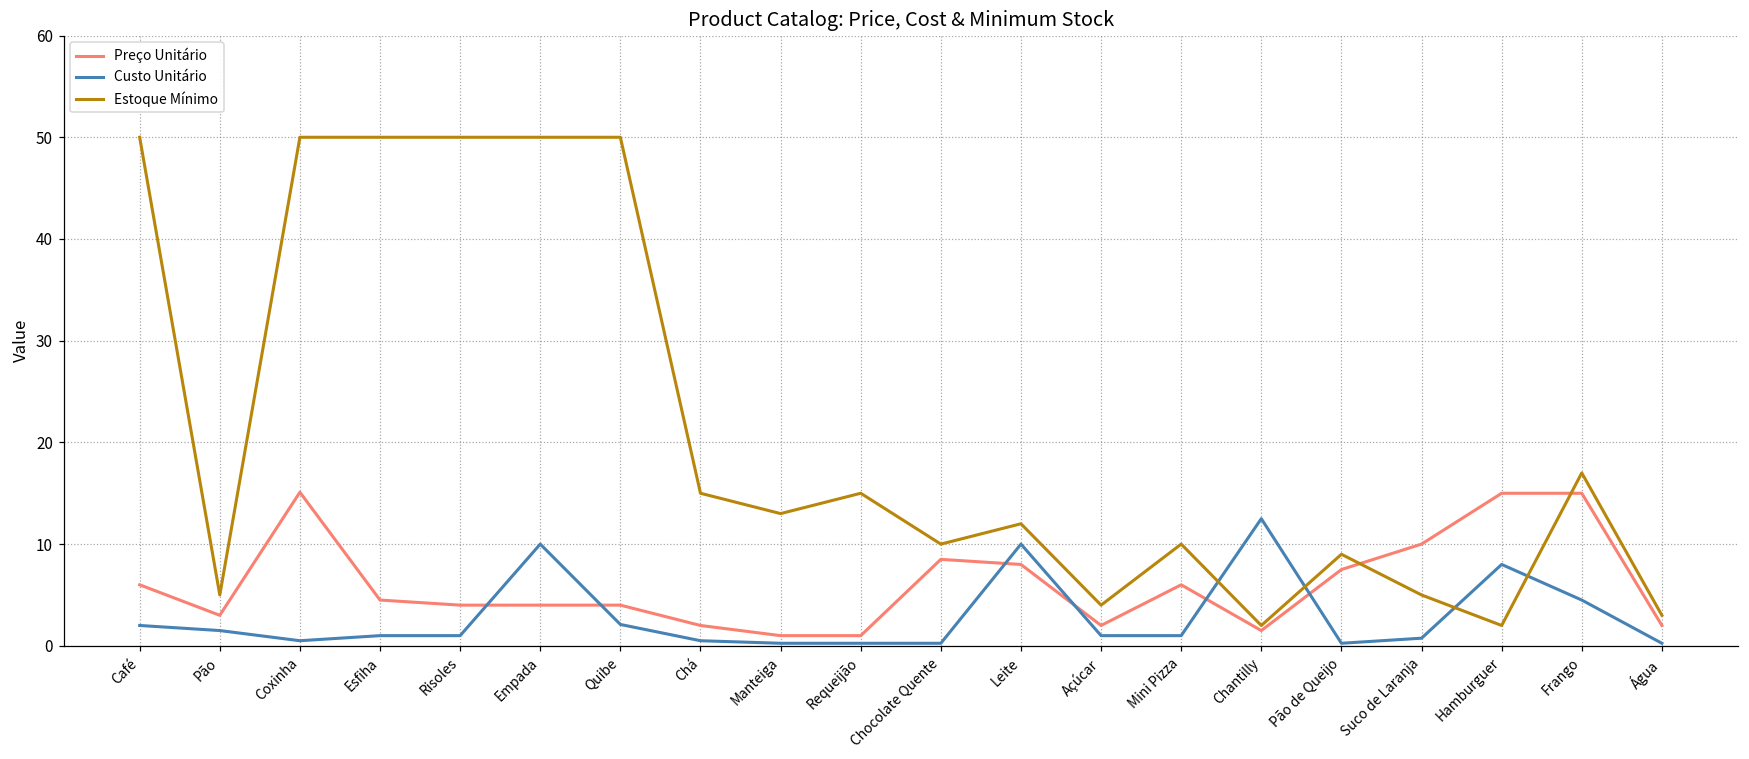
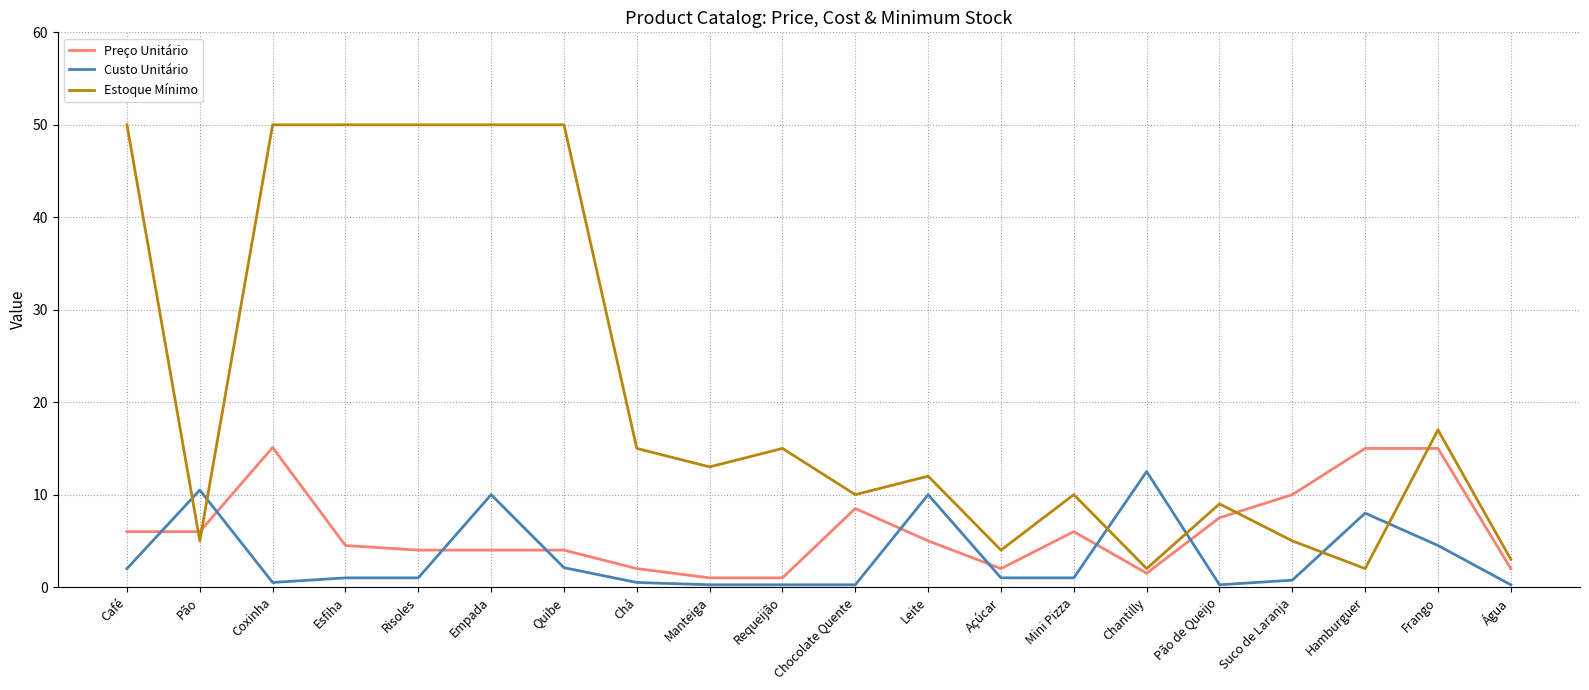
  {
    "Preço Unitário": {
      "Café": 6,
-     "Pão": 3,
+     "Pão": 6,
      "Coxinha": 15,
      "Esfiha": 5,
      "Risoles": 4,
      "Empada": 4,
      "Quibe": 4,
      "Chá": 2,
      "Manteiga": 1,
      "Requeijão": 1,
      "Chocolate Quente": 9,
-     "Leite": 8,
+     "Leite": 5,
      "Açúcar": 2,
      "Mini Pizza": 6,
      "Chantilly": 2,
      "Pão de Queijo": 8,
      "Suco de Laranja": 10,
      "Hamburguer": 15,
      "Frango": 15,
      "Água": 2
    },
    "Custo Unitário": {
      "Café": 2,
-     "Pão": 2,
+     "Pão": 11,
      "Coxinha": 1,
      "Esfiha": 1,
      "Risoles": 1,
      "Empada": 10,
      "Quibe": 2,
      "Chá": 1,
      "Manteiga": 0,
      "Requeijão": 0,
      "Chocolate Quente": 0,
      "Leite": 10,
      "Açúcar": 1,
      "Mini Pizza": 1,
      "Chantilly": 13,
      "Pão de Queijo": 0,
      "Suco de Laranja": 1,
      "Hamburguer": 8,
      "Frango": 5,
      "Água": 0
    },
    "Estoque Mínimo": {
      "Café": 50,
      "Pão": 5,
      "Coxinha": 50,
      "Esfiha": 50,
      "Risoles": 50,
      "Empada": 50,
      "Quibe": 50,
      "Chá": 15,
      "Manteiga": 13,
      "Requeijão": 15,
      "Chocolate Quente": 10,
      "Leite": 12,
      "Açúcar": 4,
      "Mini Pizza": 10,
      "Chantilly": 2,
      "Pão de Queijo": 9,
      "Suco de Laranja": 5,
      "Hamburguer": 2,
      "Frango": 17,
      "Água": 3
    }
  }
